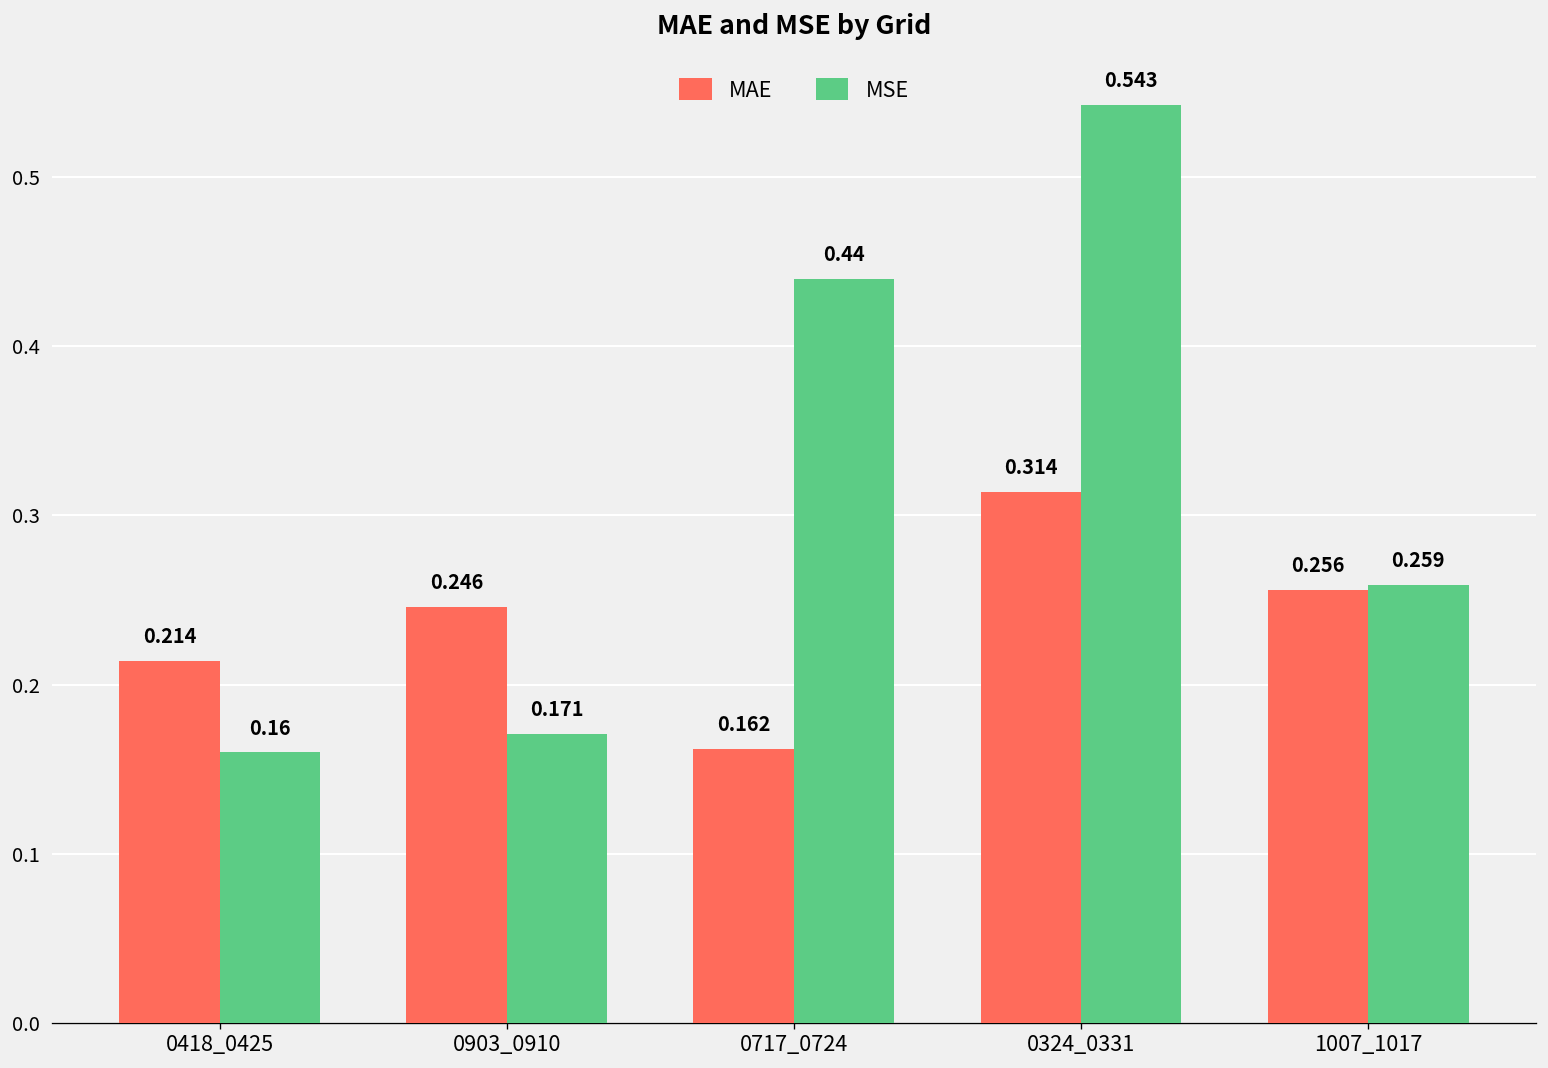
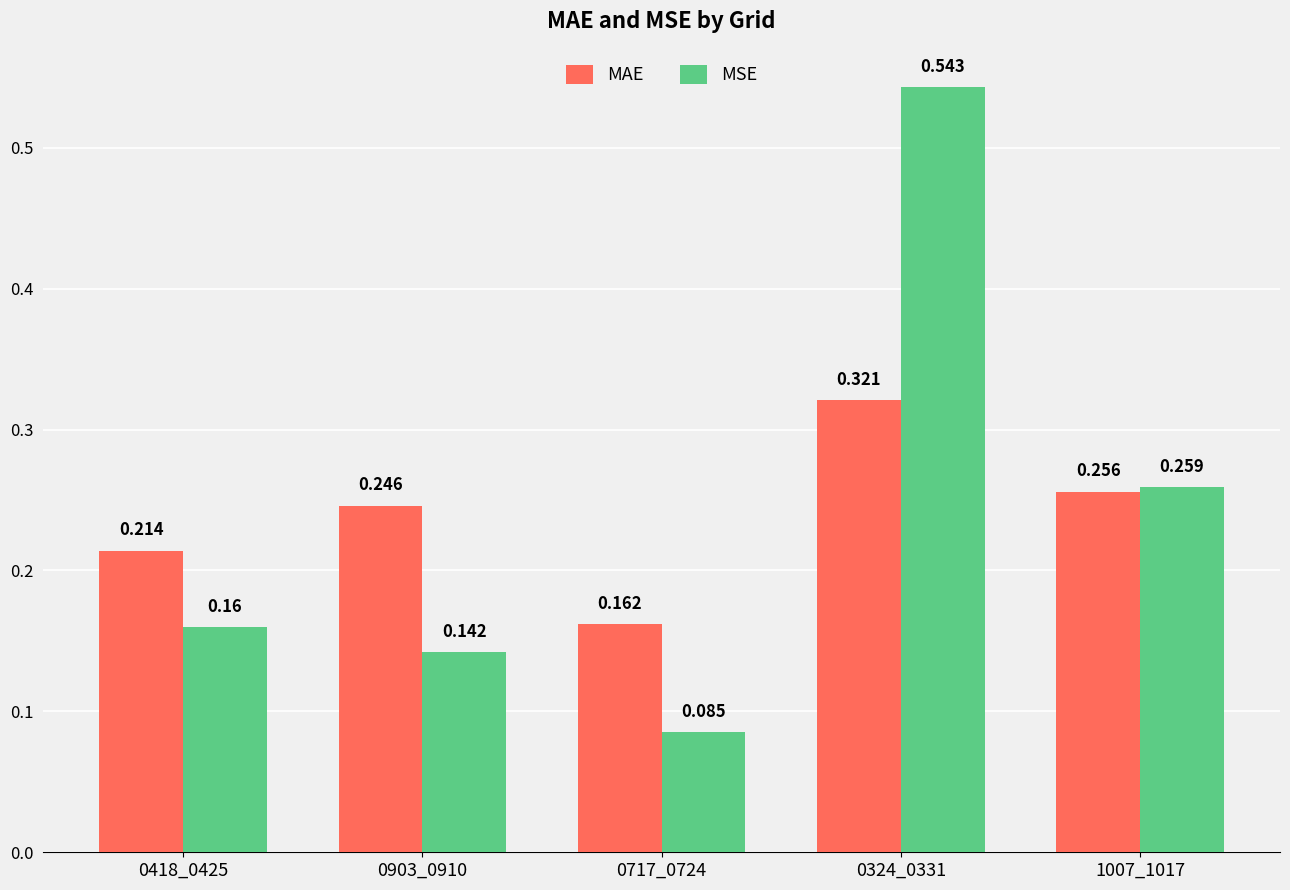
  {
    "MAE": {
      "0418_0425": 0.214,
      "0903_0910": 0.246,
      "0717_0724": 0.162,
-     "0324_0331": 0.314,
+     "0324_0331": 0.321,
      "1007_1017": 0.256
    },
    "MSE": {
      "0418_0425": 0.16,
-     "0903_0910": 0.171,
-     "0717_0724": 0.44,
+     "0903_0910": 0.142,
+     "0717_0724": 0.085,
      "0324_0331": 0.543,
      "1007_1017": 0.259
    }
  }
